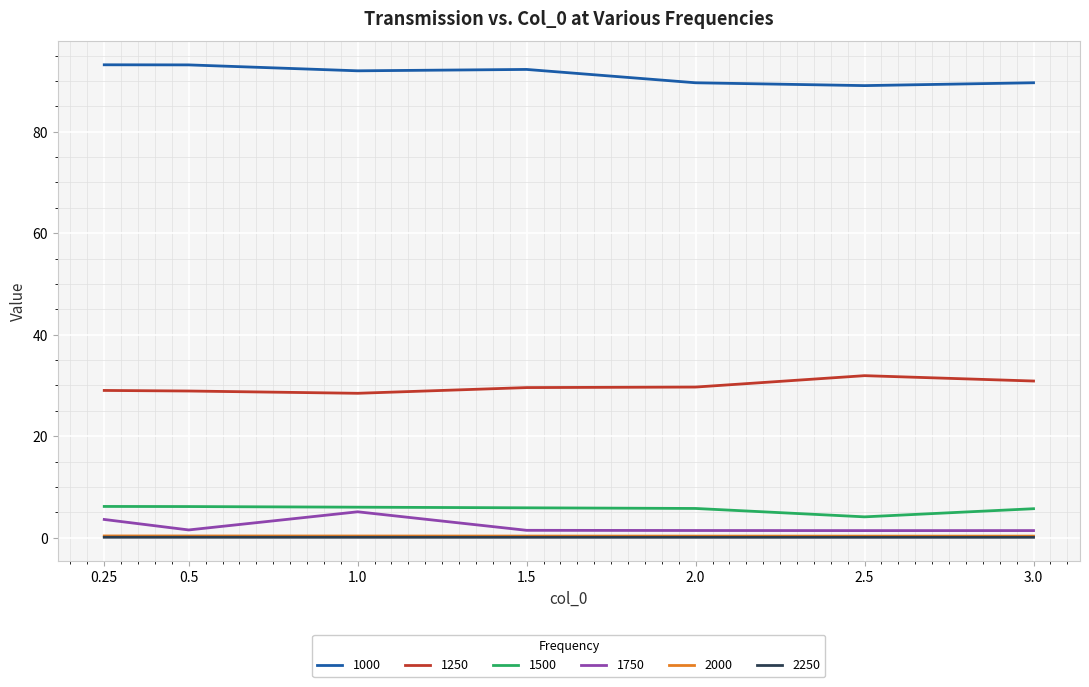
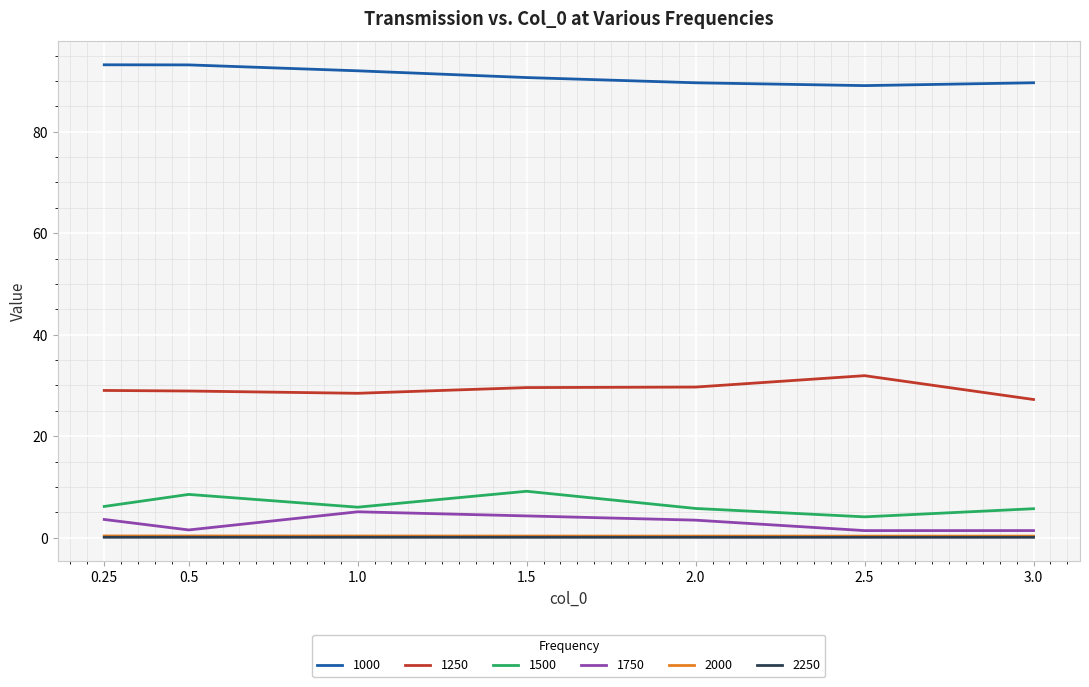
  {
    "1000": {
      "0.25": 93,
      "0.5": 93,
      "1.0": 92,
-     "1.5": 92,
+     "1.5": 91,
      "2.0": 90,
      "2.5": 89,
      "3.0": 90
    },
    "1250": {
      "0.25": 29,
      "0.5": 29,
      "1.0": 28,
      "1.5": 30,
      "2.0": 30,
      "2.5": 32,
-     "3.0": 31
+     "3.0": 27
    },
    "1500": {
      "0.25": 6,
-     "0.5": 6,
+     "0.5": 9,
      "1.0": 6,
-     "1.5": 6,
+     "1.5": 9,
      "2.0": 6,
      "2.5": 4,
      "3.0": 6
    },
    "1750": {
      "0.25": 4,
      "0.5": 2,
      "1.0": 5,
-     "1.5": 1,
-     "2.0": 1,
+     "1.5": 4,
+     "2.0": 3,
      "2.5": 1,
      "3.0": 1
    }
  }
